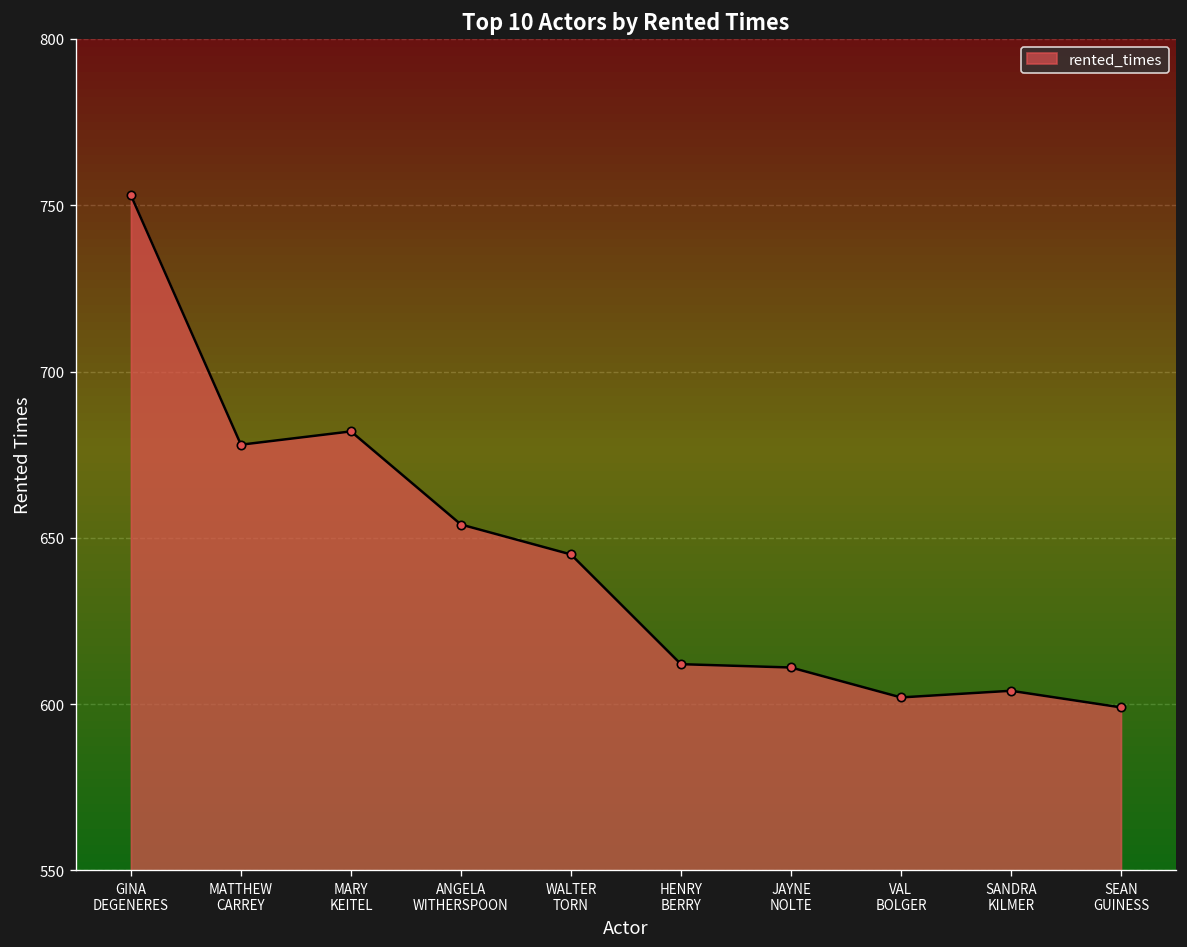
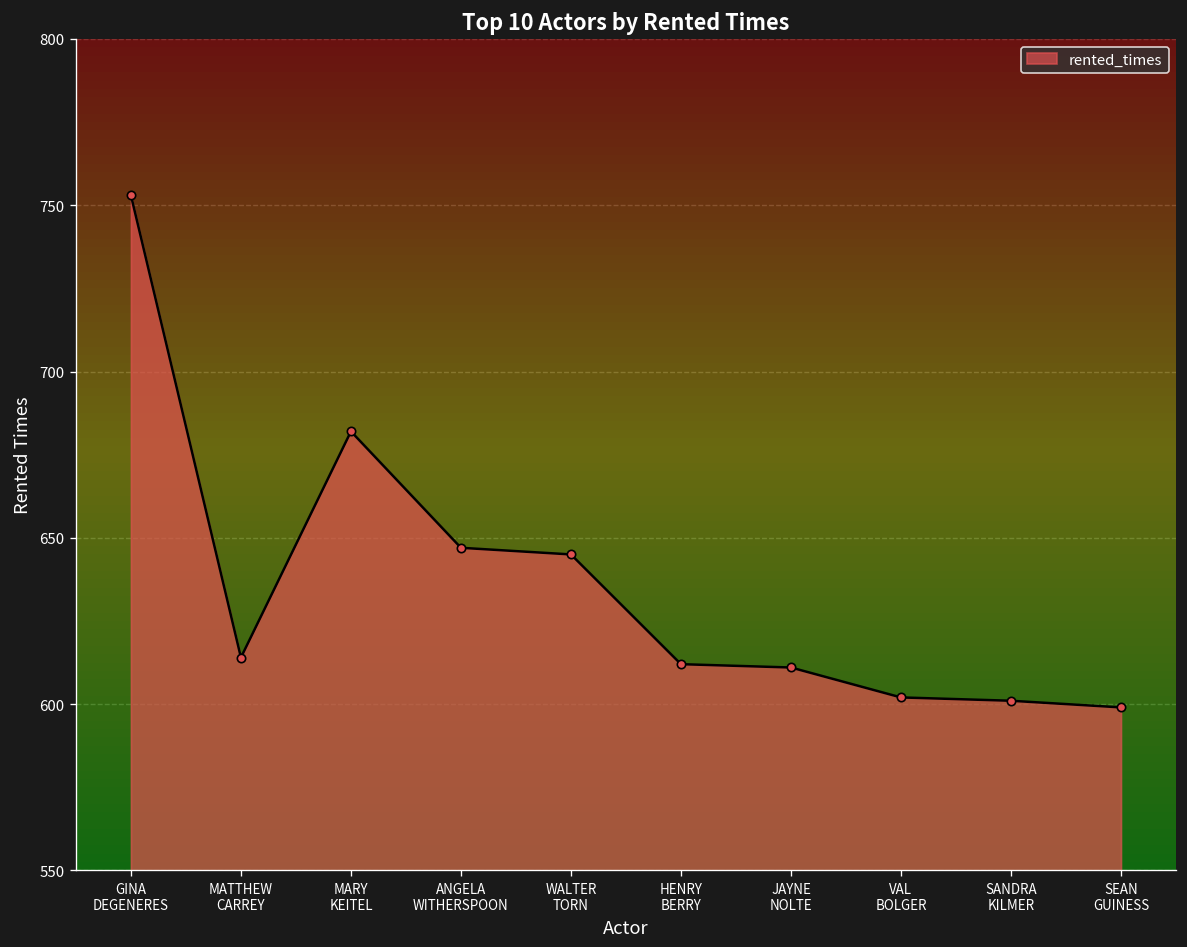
  {
    "GINA DEGENERES": 753,
-   "MATTHEW CARREY": 678,
+   "MATTHEW CARREY": 614,
    "MARY KEITEL": 682,
-   "ANGELA WITHERSPOON": 654,
+   "ANGELA WITHERSPOON": 647,
    "WALTER TORN": 645,
    "HENRY BERRY": 612,
    "JAYNE NOLTE": 611,
    "VAL BOLGER": 602,
-   "SANDRA KILMER": 604,
+   "SANDRA KILMER": 601,
    "SEAN GUINESS": 599
  }
